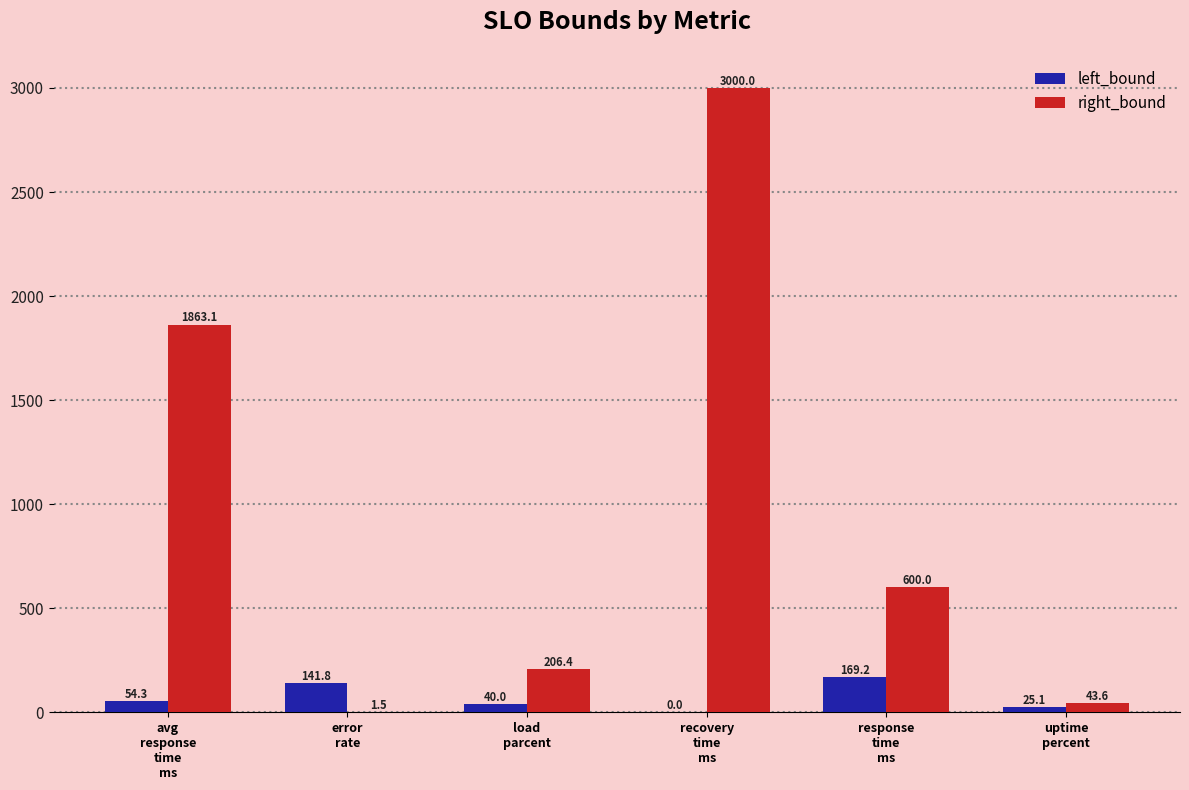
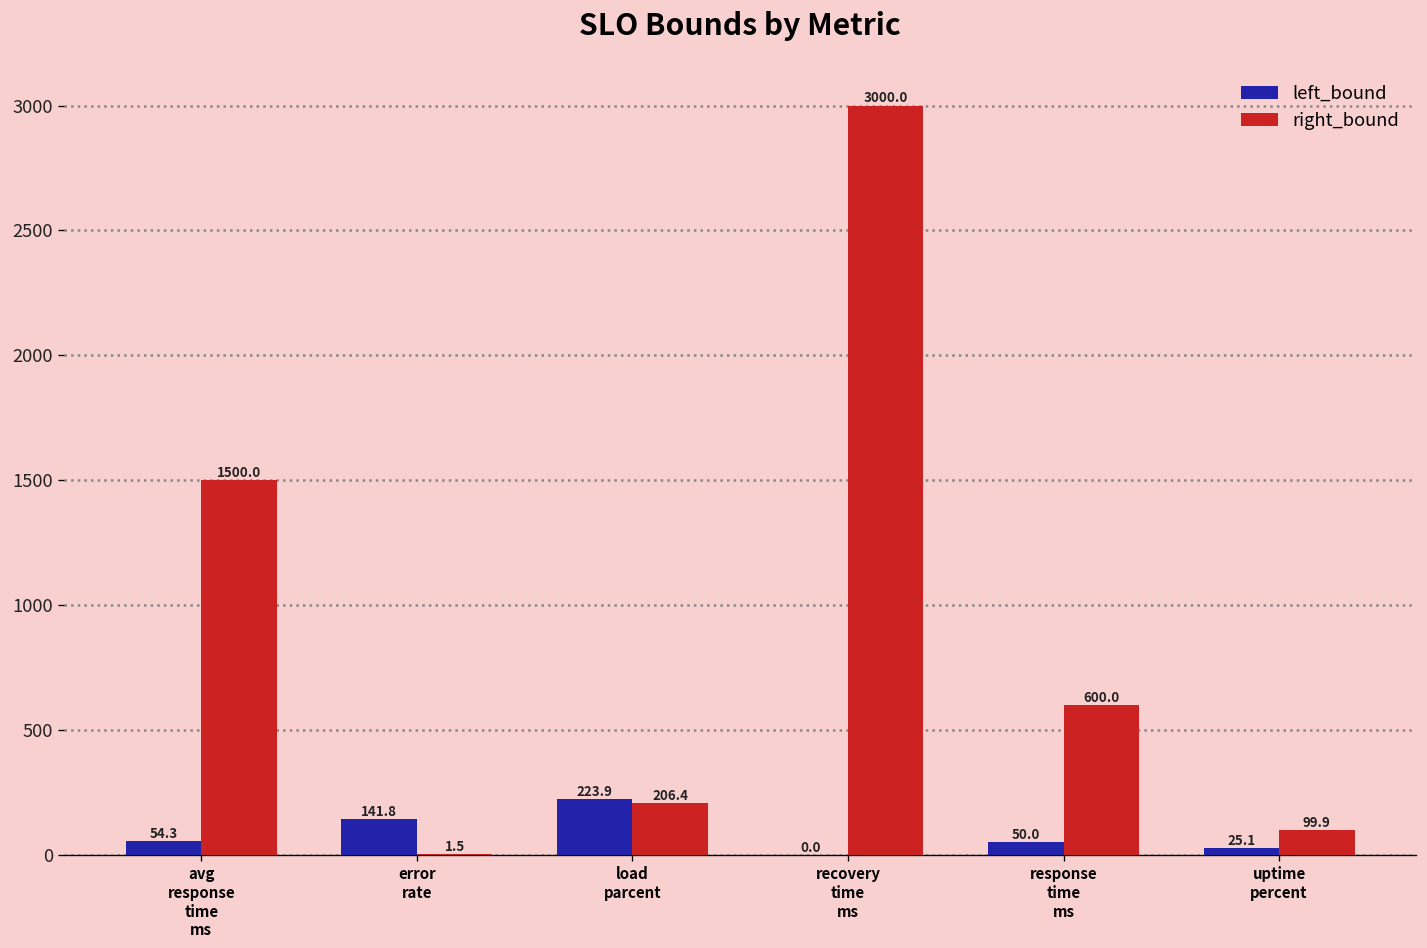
  {
    "left_bound": {
      "avg response time ms": 54.3,
      "error rate": 141.8,
-     "load parcent": 40.0,
+     "load parcent": 223.9,
      "recovery time ms": 0.0,
-     "response time ms": 169.2,
+     "response time ms": 50.0,
      "uptime percent": 25.1
    },
    "right_bound": {
-     "avg response time ms": 1863.1,
+     "avg response time ms": 1500.0,
      "error rate": 1.5,
      "load parcent": 206.4,
      "recovery time ms": 3000.0,
      "response time ms": 600.0,
-     "uptime percent": 43.6
+     "uptime percent": 99.9
    }
  }
